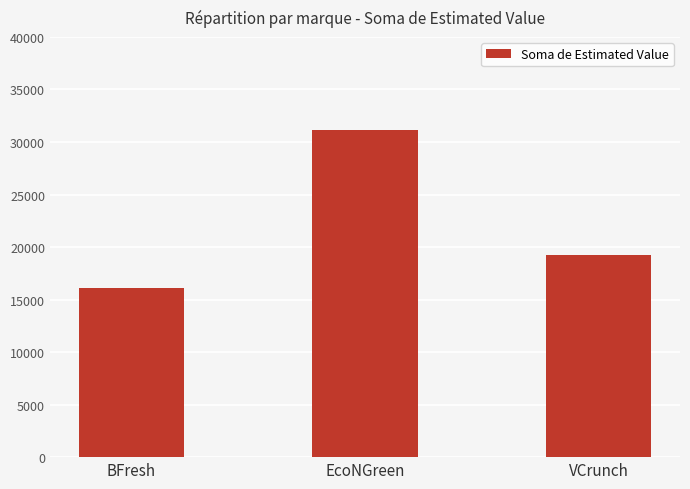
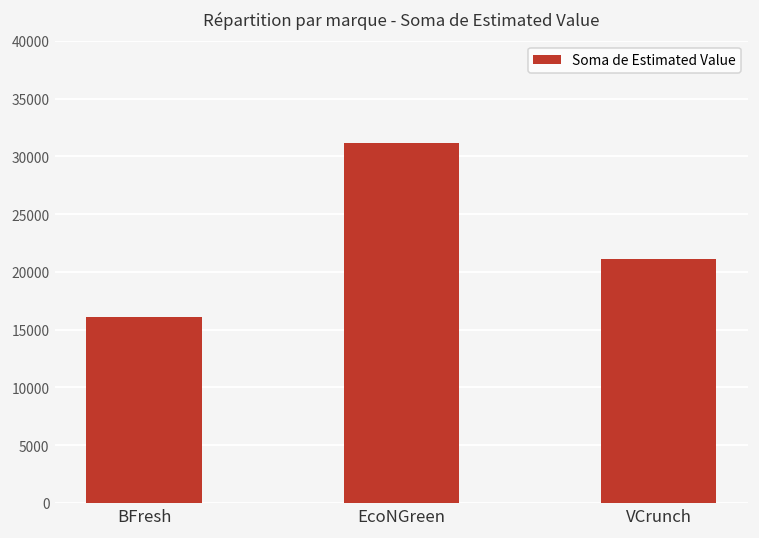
  {
    "BFresh": 16100,
    "EcoNGreen": 31200,
-   "VCrunch": 19300
+   "VCrunch": 21100
  }
